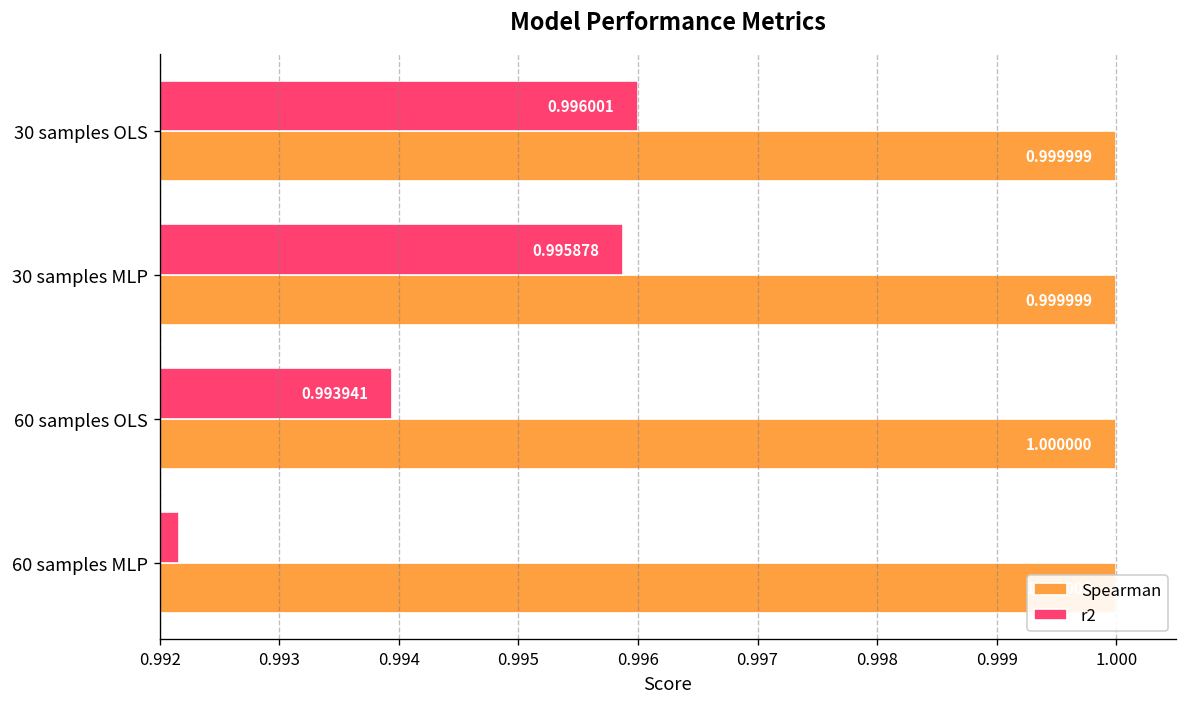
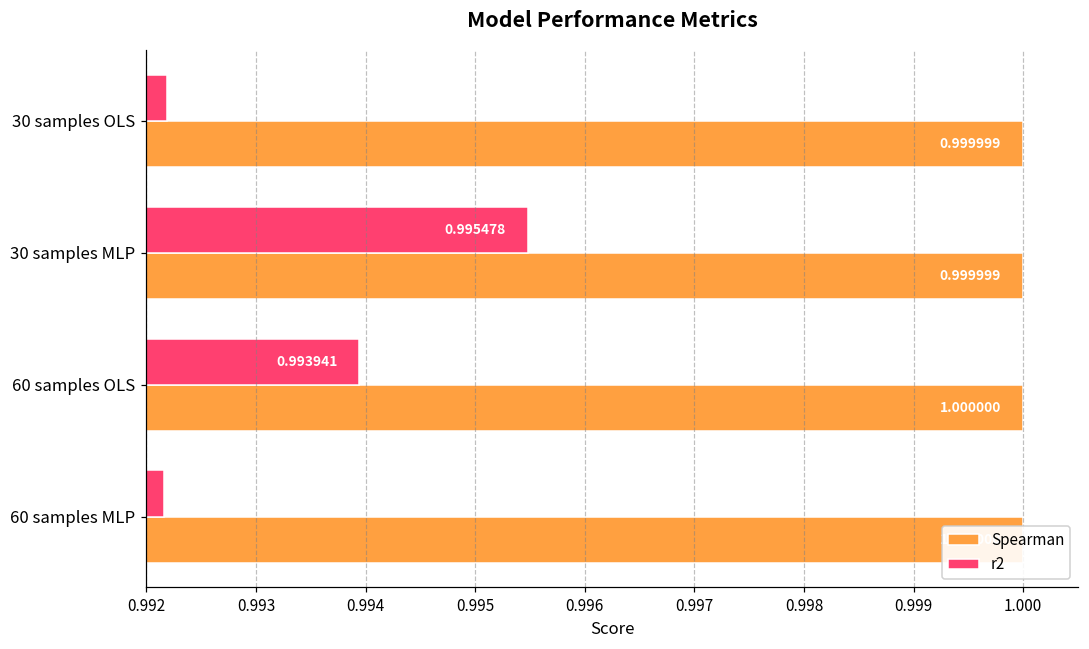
  {
    "Spearman": {
      "30 samples OLS": 0.999999,
      "30 samples MLP": 0.999999,
      "60 samples OLS": 1.000000
    },
    "r2": {
-     "30 samples OLS": 0.9960,
-     "30 samples MLP": 0.995878,
+     "30 samples OLS": 0.9922,
+     "30 samples MLP": 0.995478,
      "60 samples OLS": 0.993941
    }
  }
